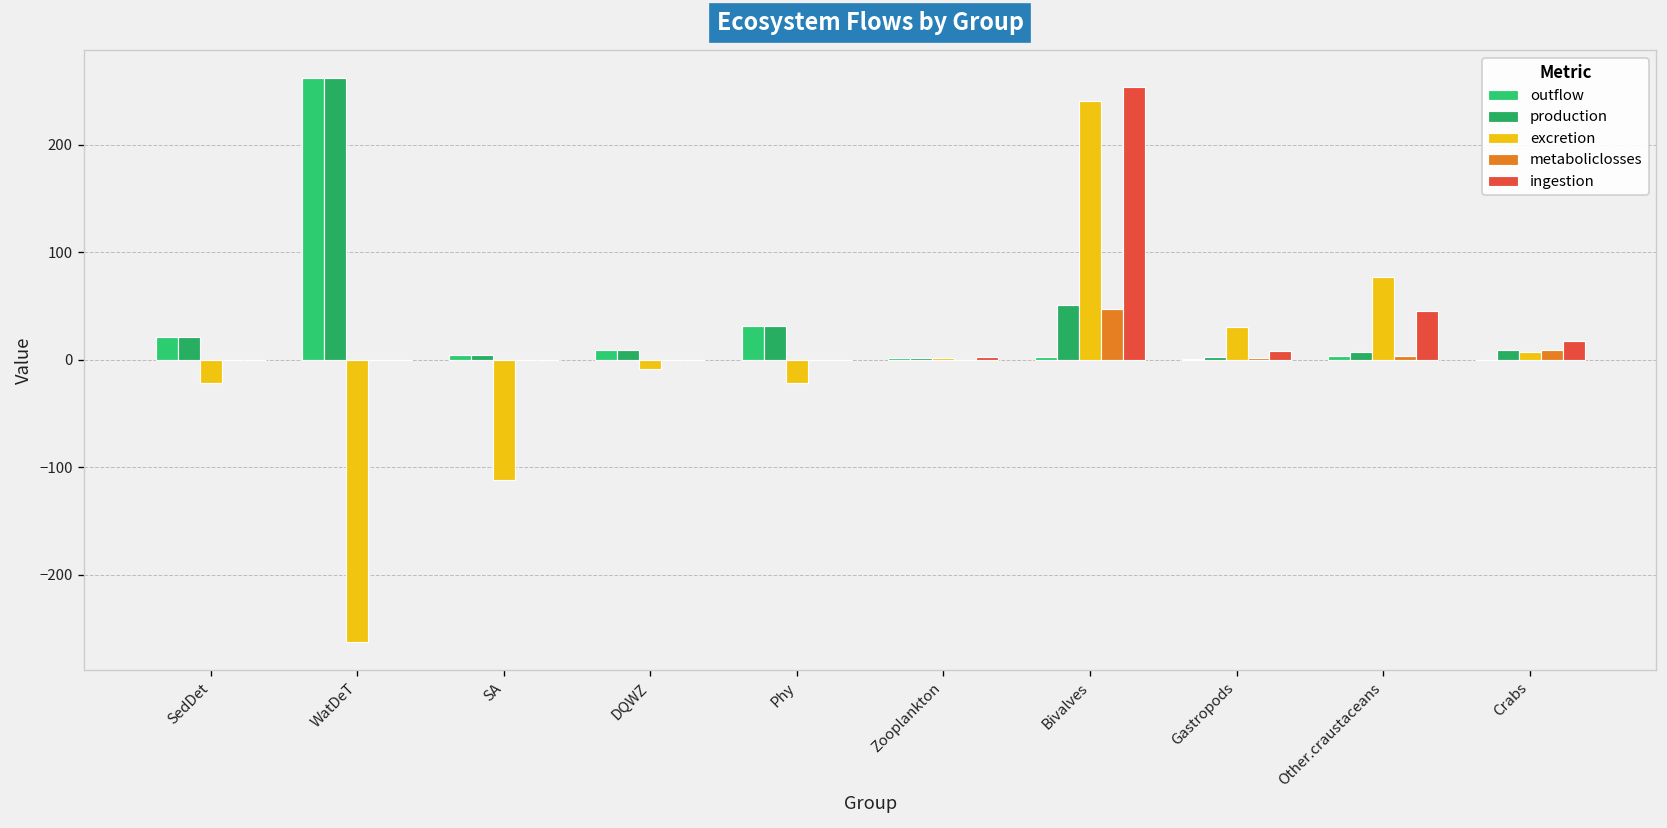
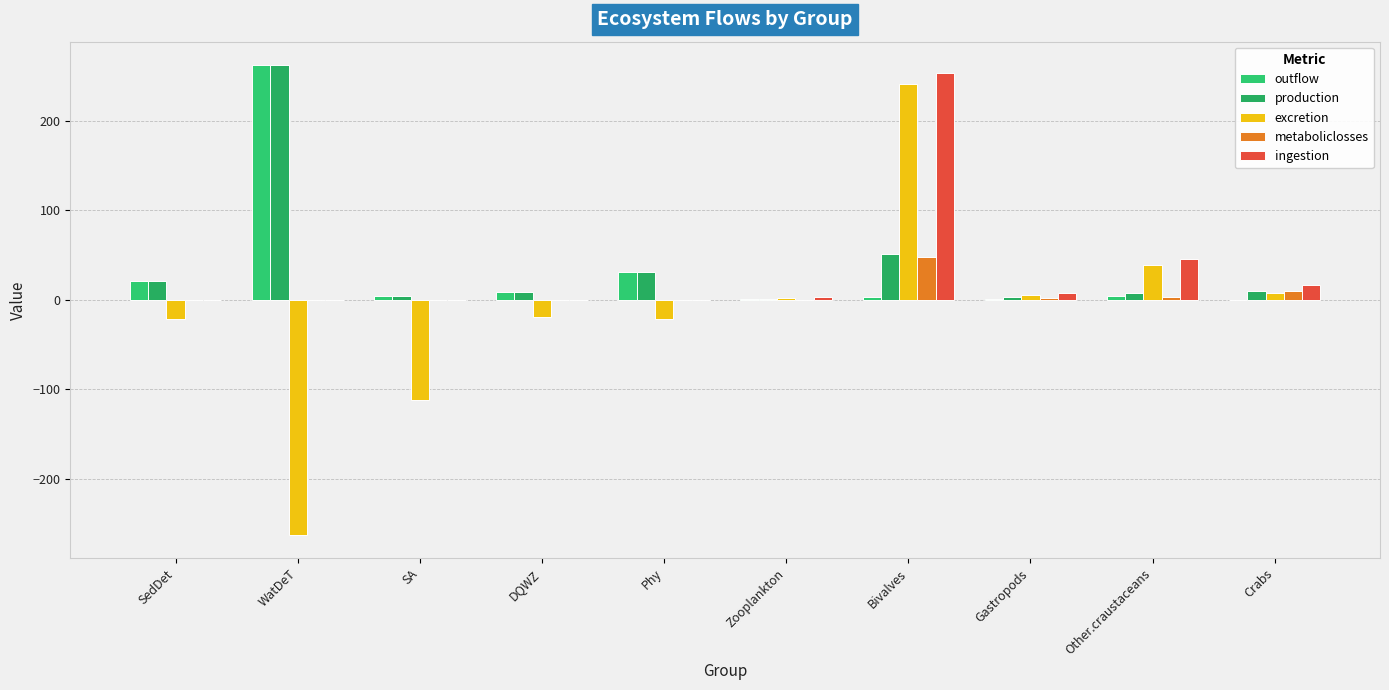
  {
    "excretion": {
      "SedDet": -20,
      "WatDeT": -260,
      "SA": -110,
-     "DQWZ": -10,
+     "DQWZ": -20,
      "Phy": -20,
      "Bivalves": 240,
-     "Gastropods": 30,
-     "Other.craustaceans": 80,
+     "Gastropods": 10,
+     "Other.craustaceans": 40,
      "Crabs": 10
    }
  }
